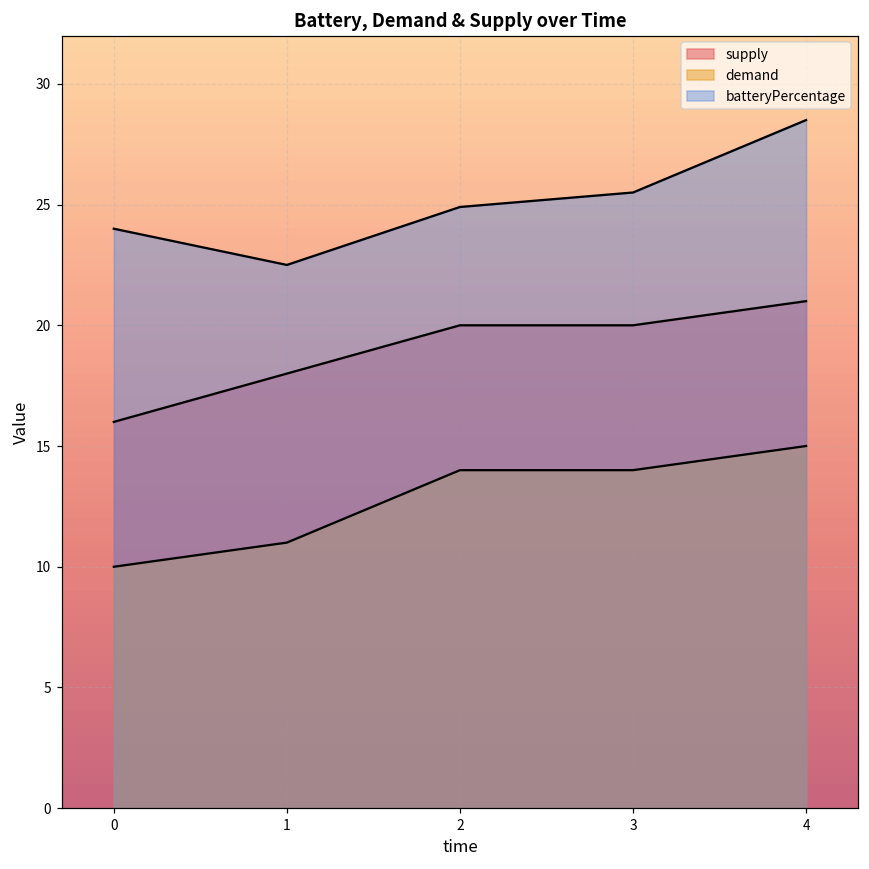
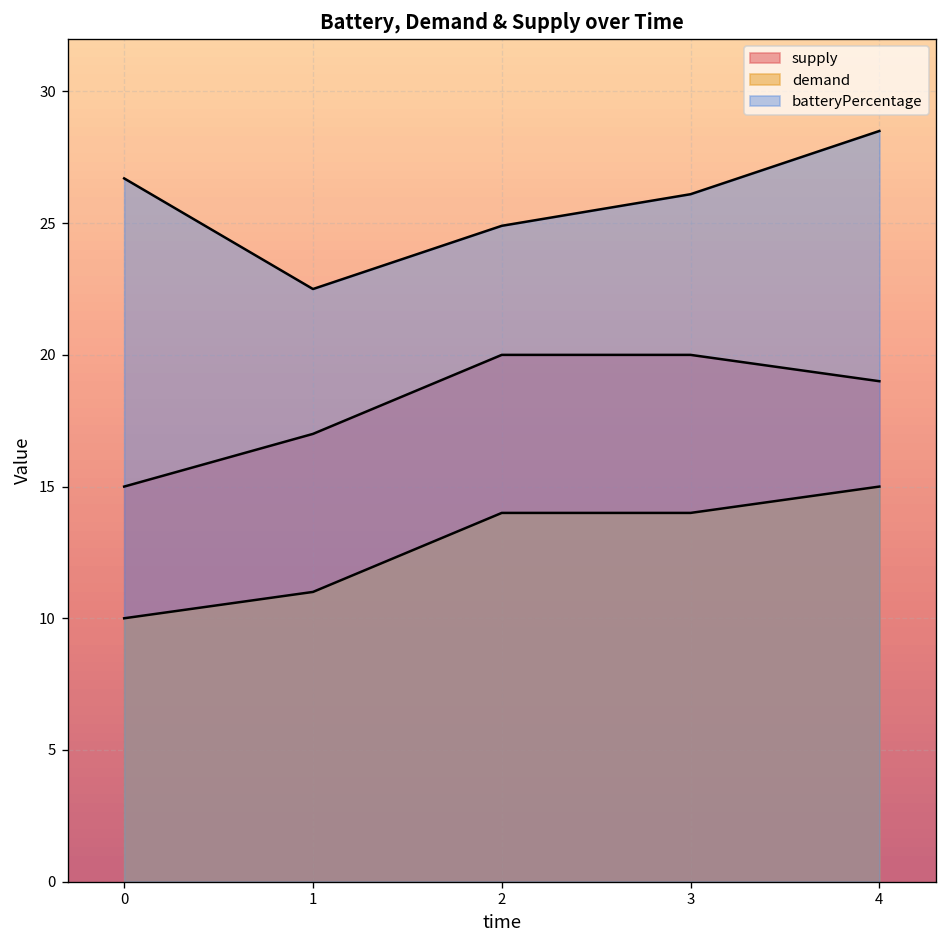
  {
    "supply": {
-     "0": 16,
-     "1": 18,
+     "0": 15,
+     "1": 17,
      "2": 20,
      "3": 20,
-     "4": 21
+     "4": 19
    },
    "demand": {
      "0": 10.0,
      "1": 11.0,
      "2": 14.0,
      "3": 14.0,
      "4": 15.0
    },
    "batteryPercentage": {
-     "0": 24.0,
+     "0": 26.7,
      "1": 22.5,
      "2": 24.9,
-     "3": 25.5,
+     "3": 26.1,
      "4": 28.5
    }
  }
